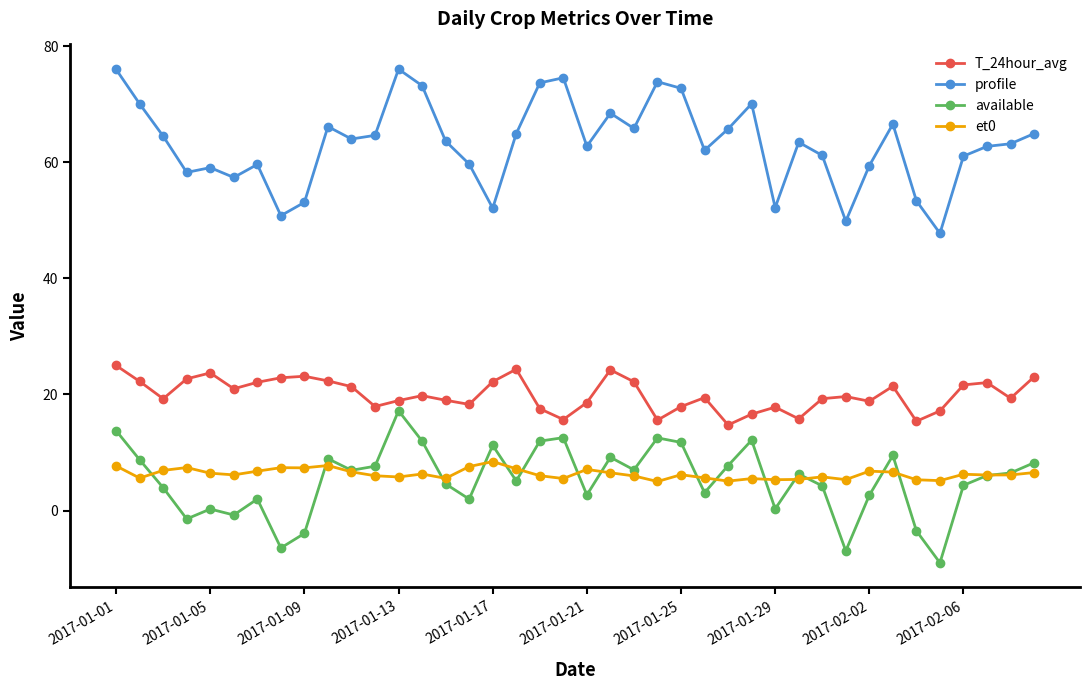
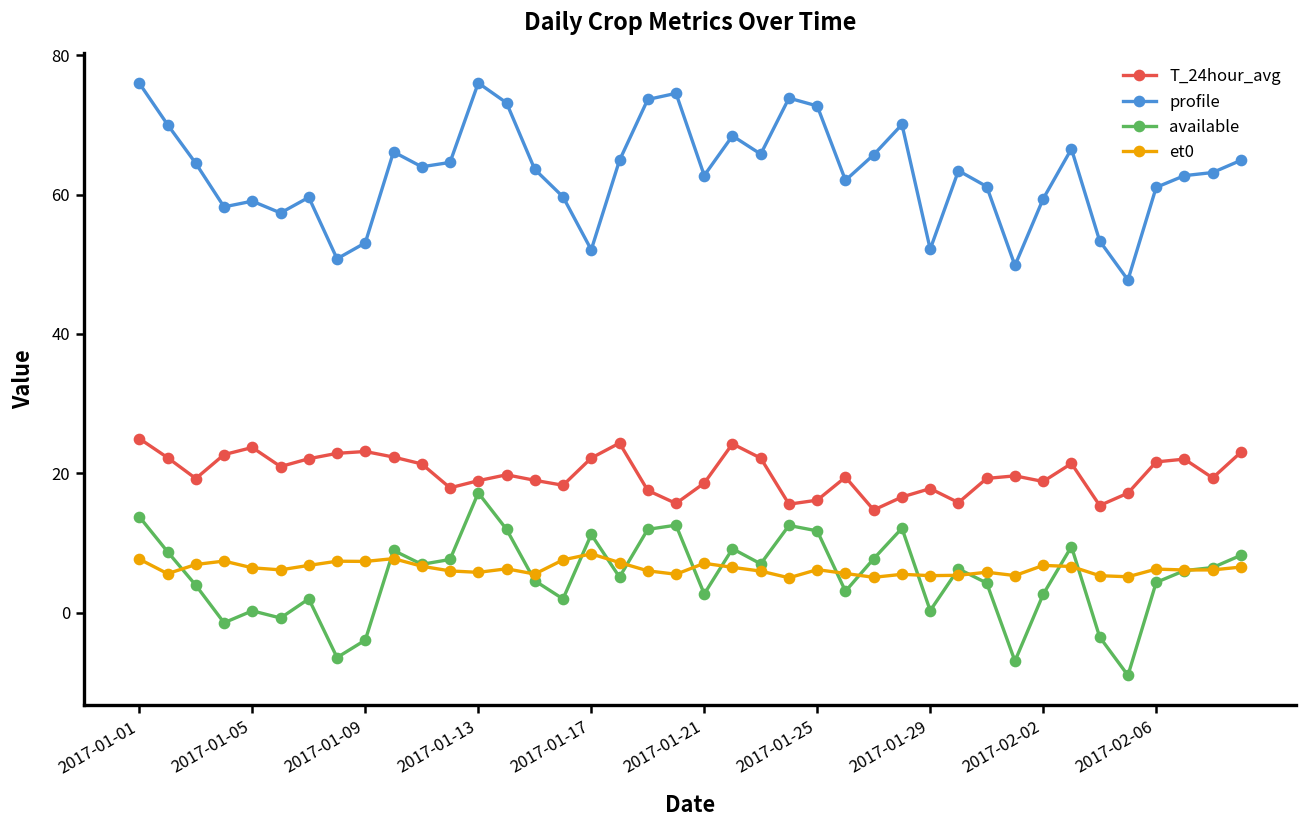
  {
    "T_24hour_avg": {
      "2017-01-01": 25,
      "2017-01-05": 24,
      "2017-01-09": 23,
      "2017-01-13": 19,
      "2017-01-17": 22,
      "2017-01-21": 19,
-     "2017-01-25": 18,
+     "2017-01-25": 16,
      "2017-01-29": 18,
      "2017-02-02": 19,
      "2017-02-06": 22
    },
    "profile": {
      "2017-01-01": 76,
      "2017-01-05": 59,
      "2017-01-09": 53,
      "2017-01-13": 76,
      "2017-01-17": 52,
      "2017-01-21": 63,
      "2017-01-25": 73,
      "2017-01-29": 52,
      "2017-02-02": 59,
      "2017-02-06": 61
    },
    "available": {
      "2017-01-01": 14,
      "2017-01-05": 0,
      "2017-01-09": -4,
      "2017-01-13": 17,
      "2017-01-17": 11,
      "2017-01-21": 3,
      "2017-01-25": 12,
      "2017-01-29": 0,
      "2017-02-02": 3,
      "2017-02-06": 4
    },
    "et0": {
      "2017-01-01": 8,
      "2017-01-05": 6,
      "2017-01-09": 7,
      "2017-01-13": 6,
      "2017-01-17": 8,
      "2017-01-21": 7,
      "2017-01-25": 6,
      "2017-01-29": 5,
      "2017-02-02": 7,
      "2017-02-06": 6
    }
  }
